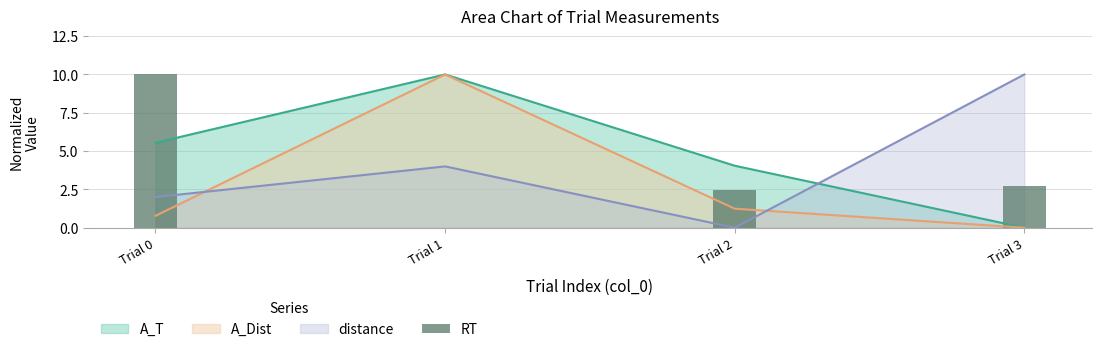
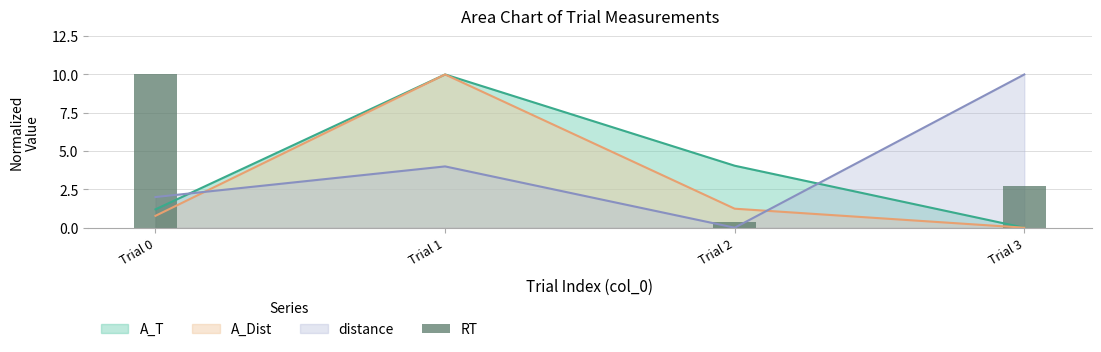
  {
    "A_T": {
-     "Trial 0": 5.5,
+     "Trial 0": 1.2,
      "Trial 2": 4.0
    },
    "RT": {
      "Trial 0": 10.0,
      "Trial 1": 0.0,
-     "Trial 2": 2.4,
+     "Trial 2": 0.4,
      "Trial 3": 2.7
    }
  }
